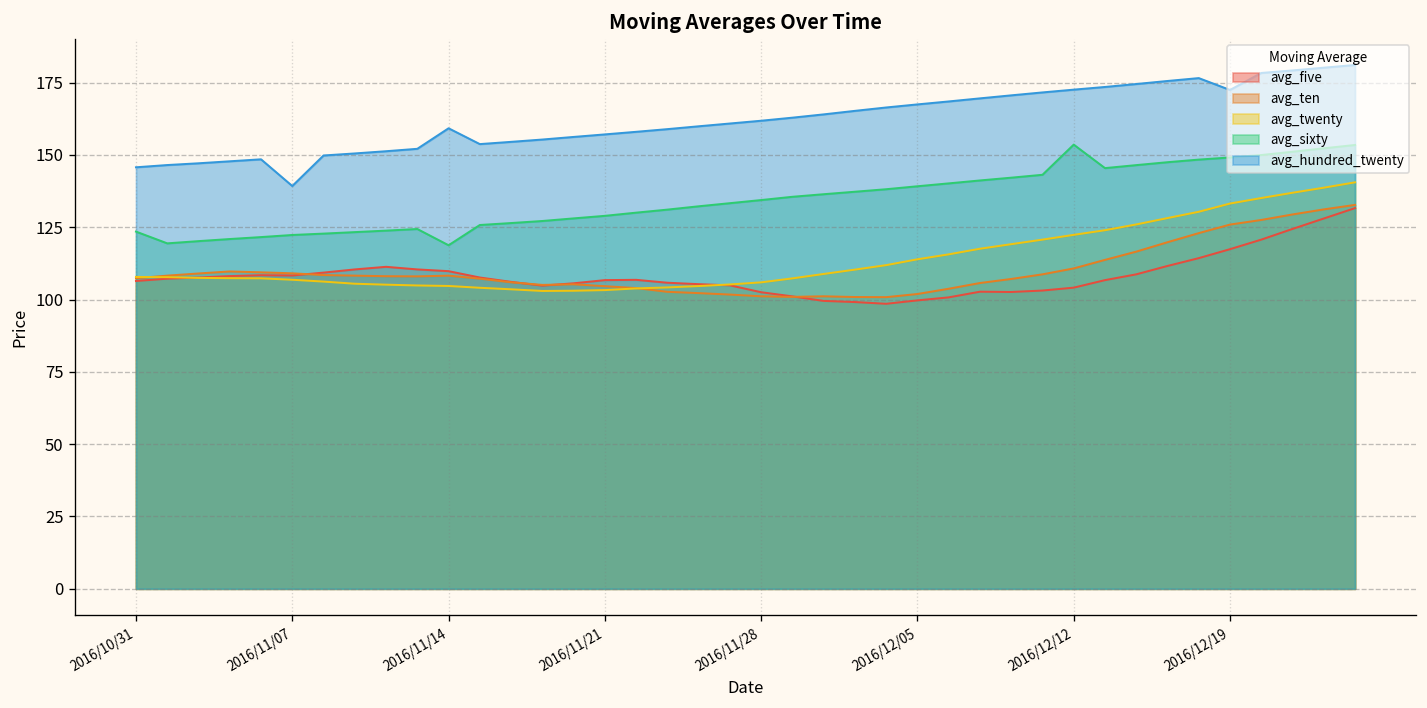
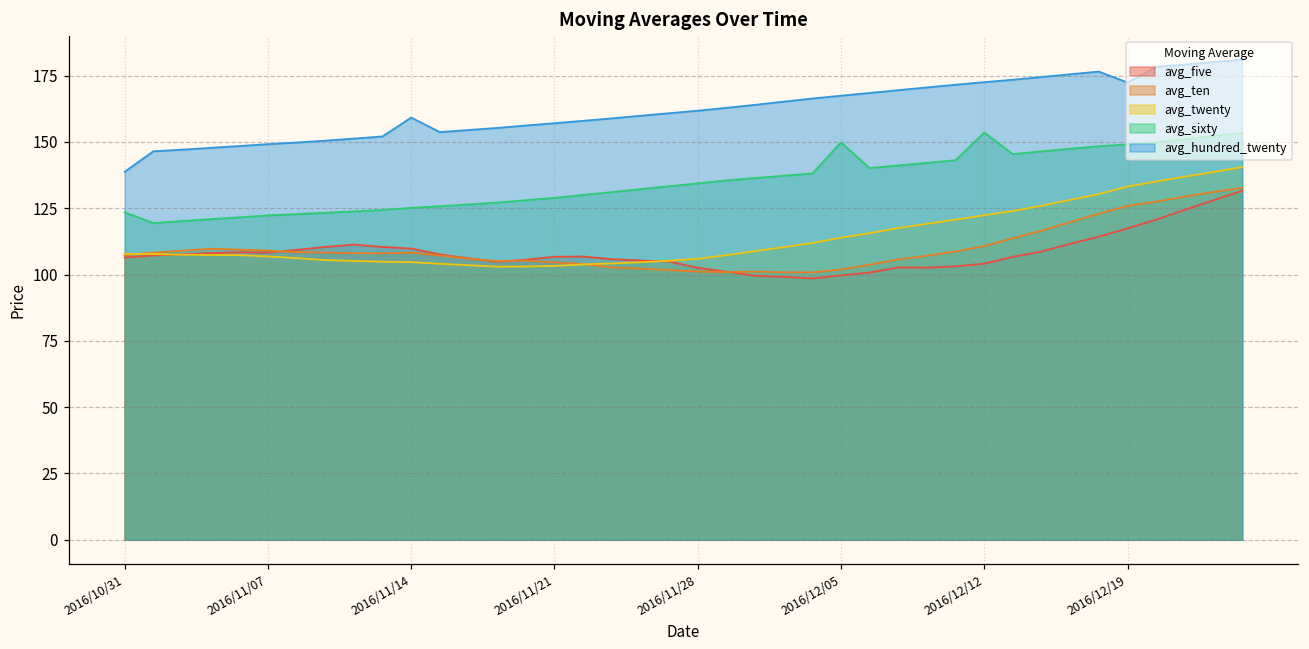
  {
    "avg_sixty": {
      "2016/10/31": 123,
      "2016/11/07": 122,
-     "2016/11/14": 119,
+     "2016/11/14": 125,
      "2016/11/21": 129,
      "2016/11/28": 134,
-     "2016/12/05": 139,
+     "2016/12/05": 150,
      "2016/12/12": 154
    },
    "avg_hundred_twenty": {
-     "2016/10/31": 146,
-     "2016/11/07": 139,
+     "2016/10/31": 139,
+     "2016/11/07": 149,
      "2016/11/14": 159,
      "2016/11/21": 157,
      "2016/11/28": 162,
      "2016/12/05": 167,
      "2016/12/12": 173
    }
  }
